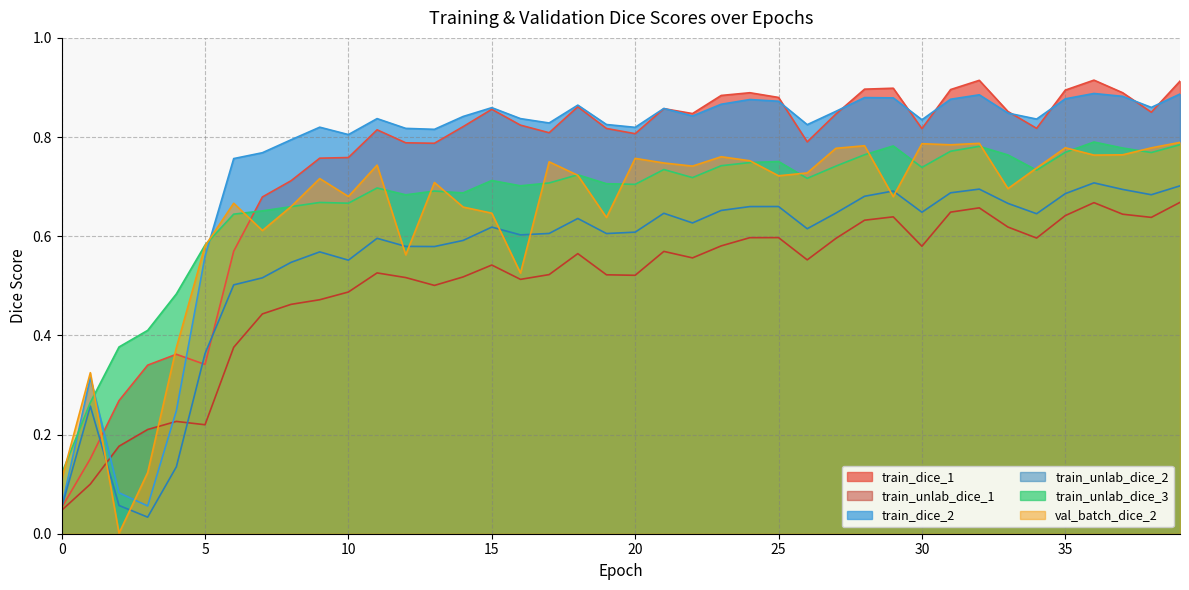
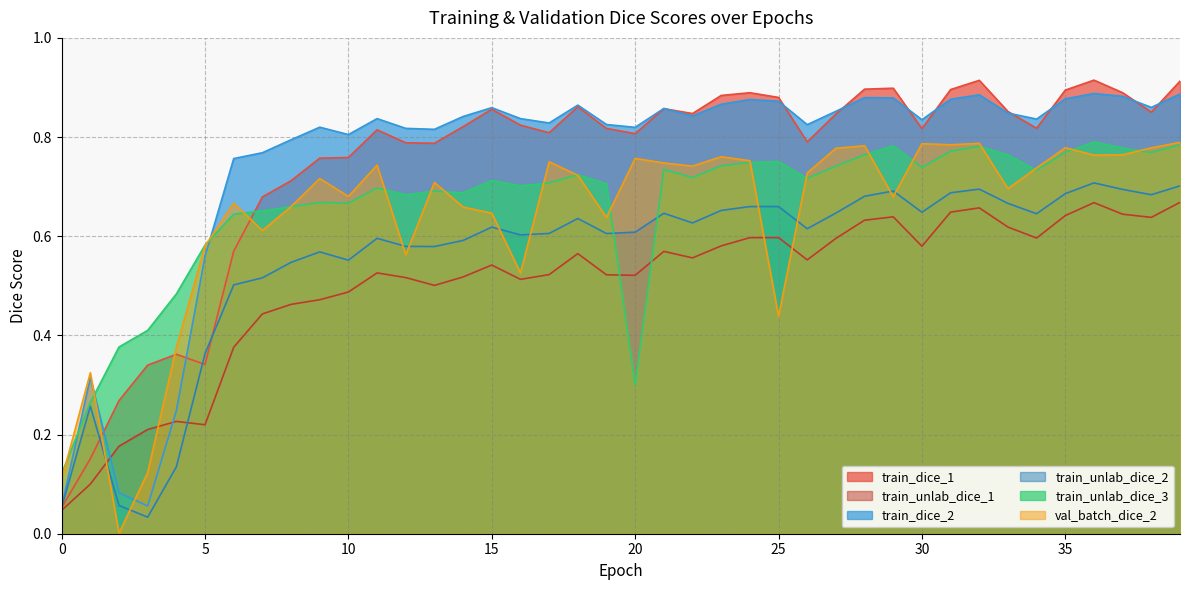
  {
    "train_unlab_dice_3": {
      "0": 0.12,
      "10": 0.67,
      "15": 0.71,
-     "20": 0.70,
+     "20": 0.30,
      "25": 0.75,
      "30": 0.74,
      "35": 0.77
    },
    "val_batch_dice_2": {
      "0": 0.11,
      "10": 0.68,
      "15": 0.65,
      "20": 0.76,
-     "25": 0.72,
+     "25": 0.44,
      "30": 0.79,
      "35": 0.78
    }
  }
